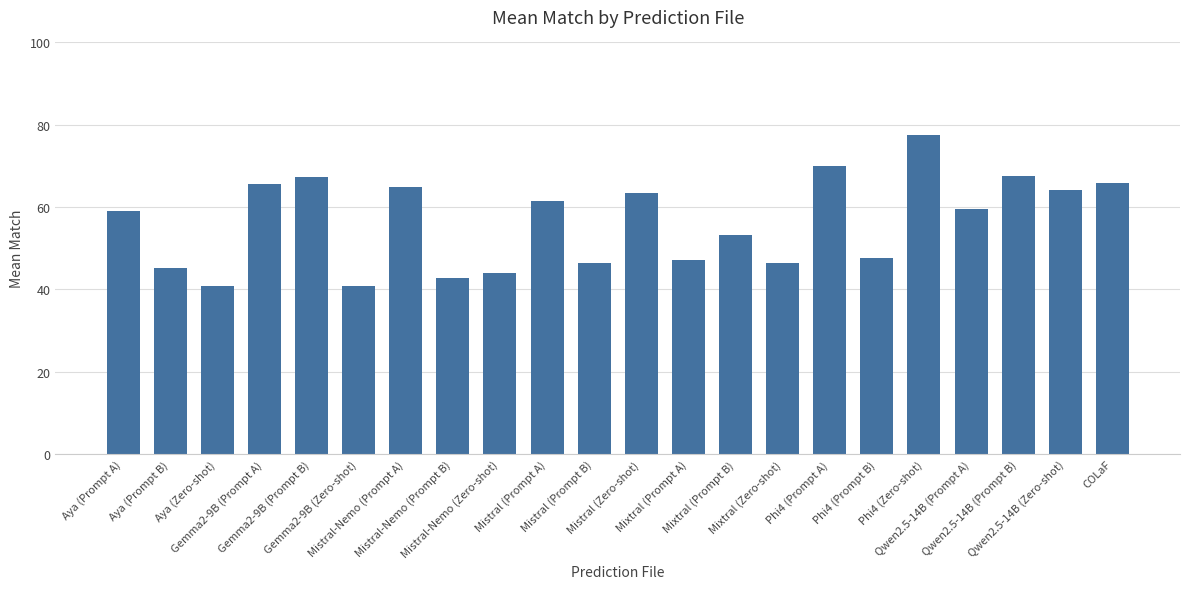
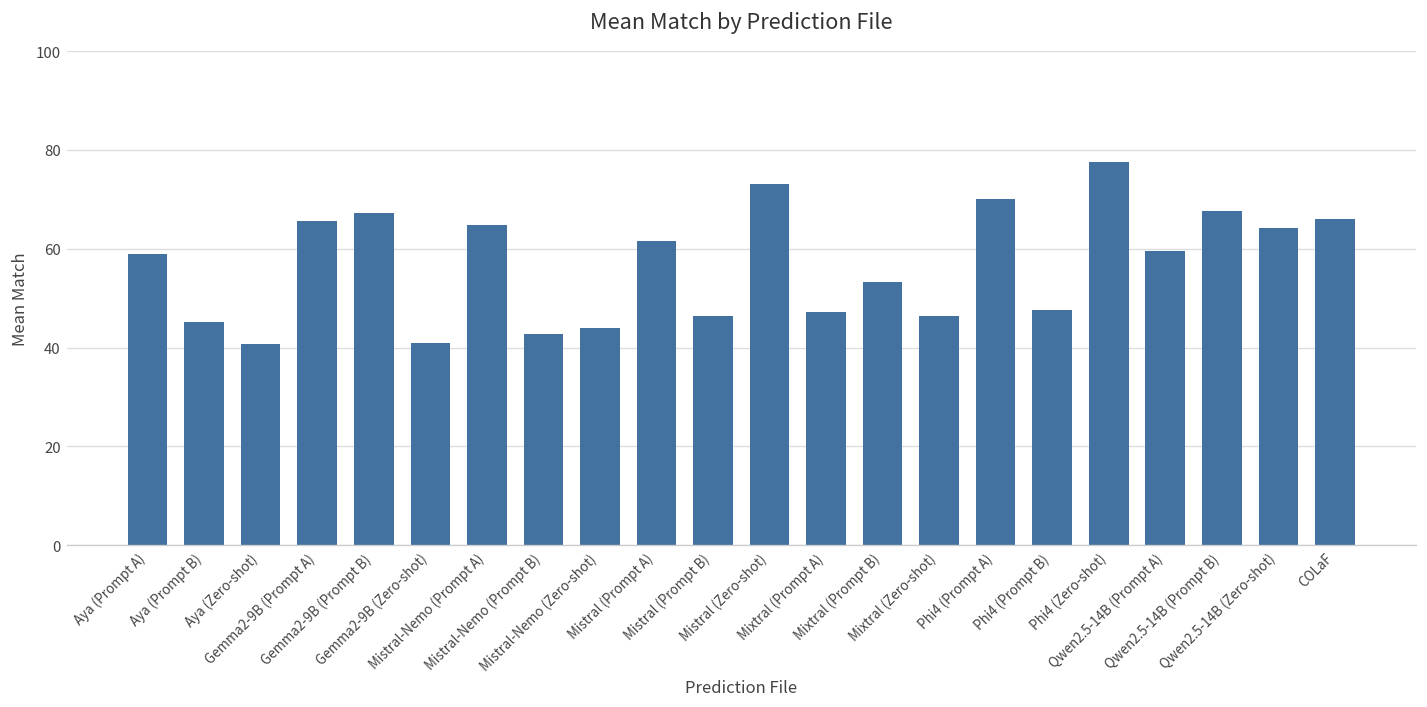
  {
    "Aya (Prompt A)": 59,
    "Aya (Prompt B)": 45,
    "Aya (Zero-shot)": 41,
    "Gemma2-9B (Prompt A)": 66,
    "Gemma2-9B (Prompt B)": 67,
    "Gemma2-9B (Zero-shot)": 41,
    "Mistral-Nemo (Prompt A)": 65,
    "Mistral-Nemo (Prompt B)": 43,
    "Mistral-Nemo (Zero-shot)": 44,
    "Mistral (Prompt A)": 62,
    "Mistral (Prompt B)": 46,
-   "Mistral (Zero-shot)": 64,
+   "Mistral (Zero-shot)": 73,
    "Mixtral (Prompt A)": 47,
    "Mixtral (Prompt B)": 53,
    "Mixtral (Zero-shot)": 46,
    "Phi4 (Prompt A)": 70,
    "Phi4 (Prompt B)": 48,
    "Phi4 (Zero-shot)": 78,
    "Qwen2.5-14B (Prompt A)": 59,
    "Qwen2.5-14B (Prompt B)": 68,
    "Qwen2.5-14B (Zero-shot)": 64,
    "COLaF": 66
  }
